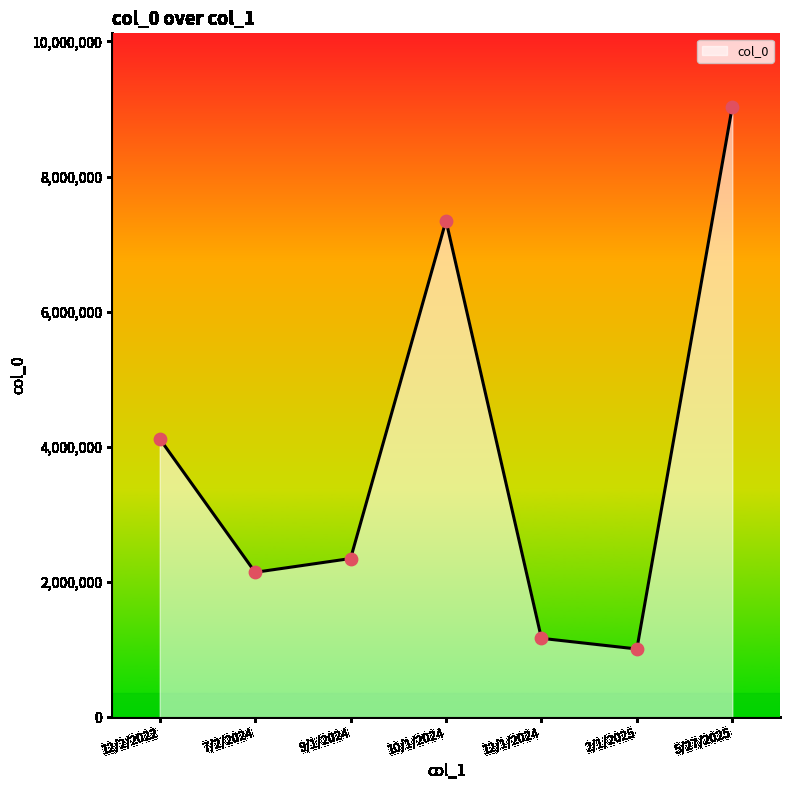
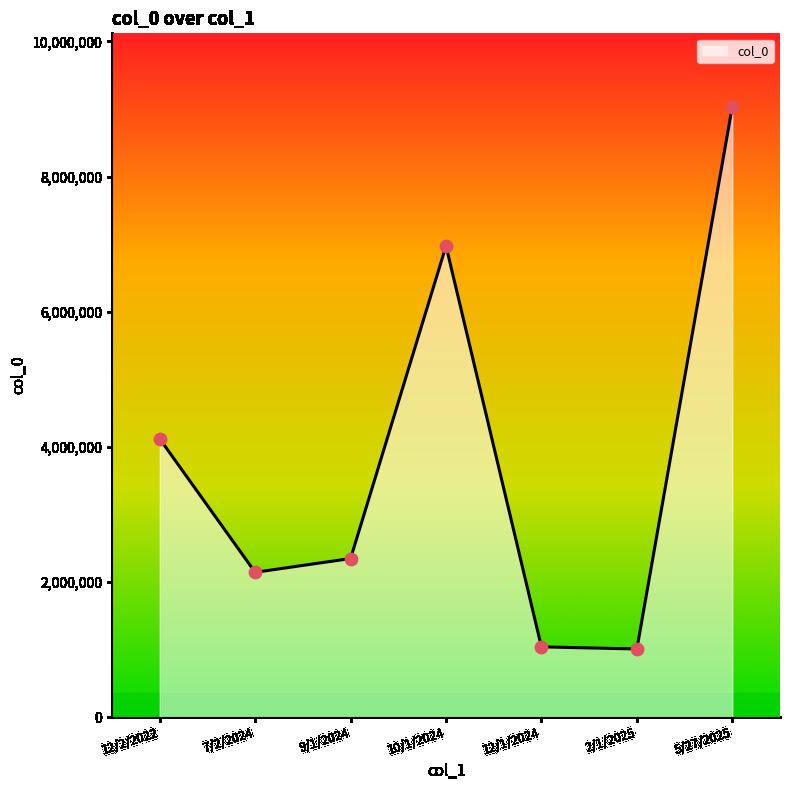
  {
    "12/2/2022": "4,100,000",
    "7/2/2024": "2,100,000",
    "9/1/2024": "2,300,000",
-   "10/1/2024": "7,300,000",
-   "12/1/2024": "1,200,000",
+   "10/1/2024": "7,000,000",
+   "12/1/2024": "1,000,000",
    "2/1/2025": "1,000,000",
    "5/27/2025": "9,000,000"
  }
